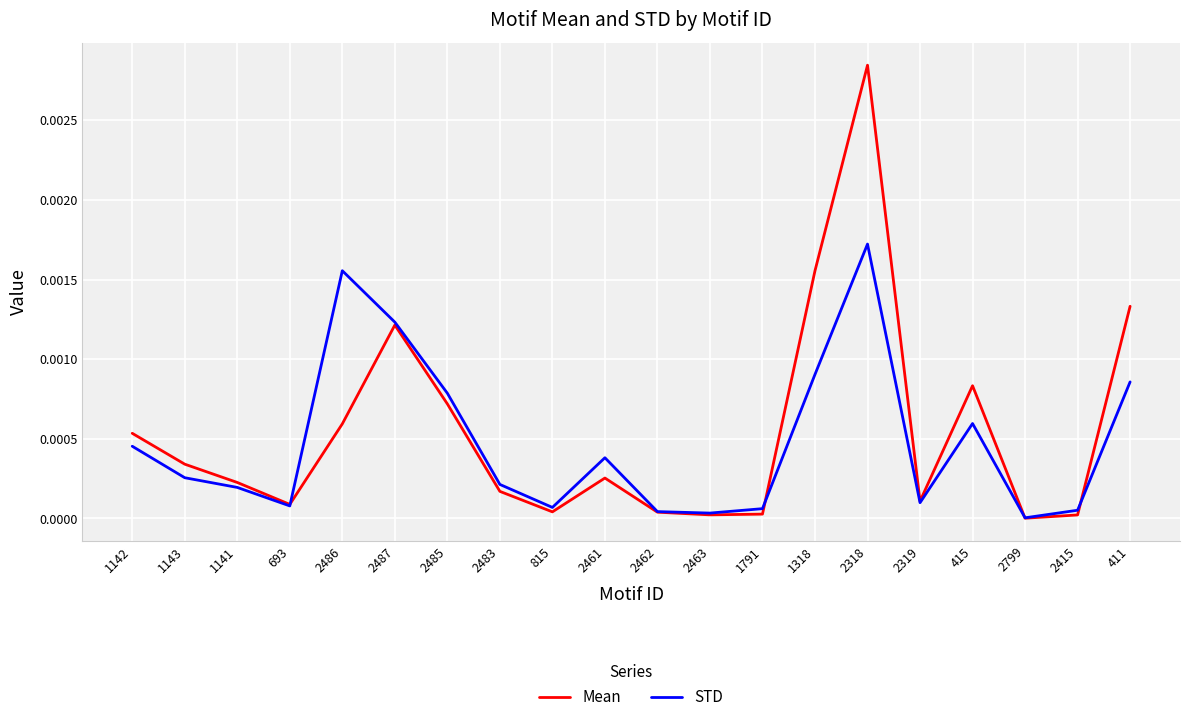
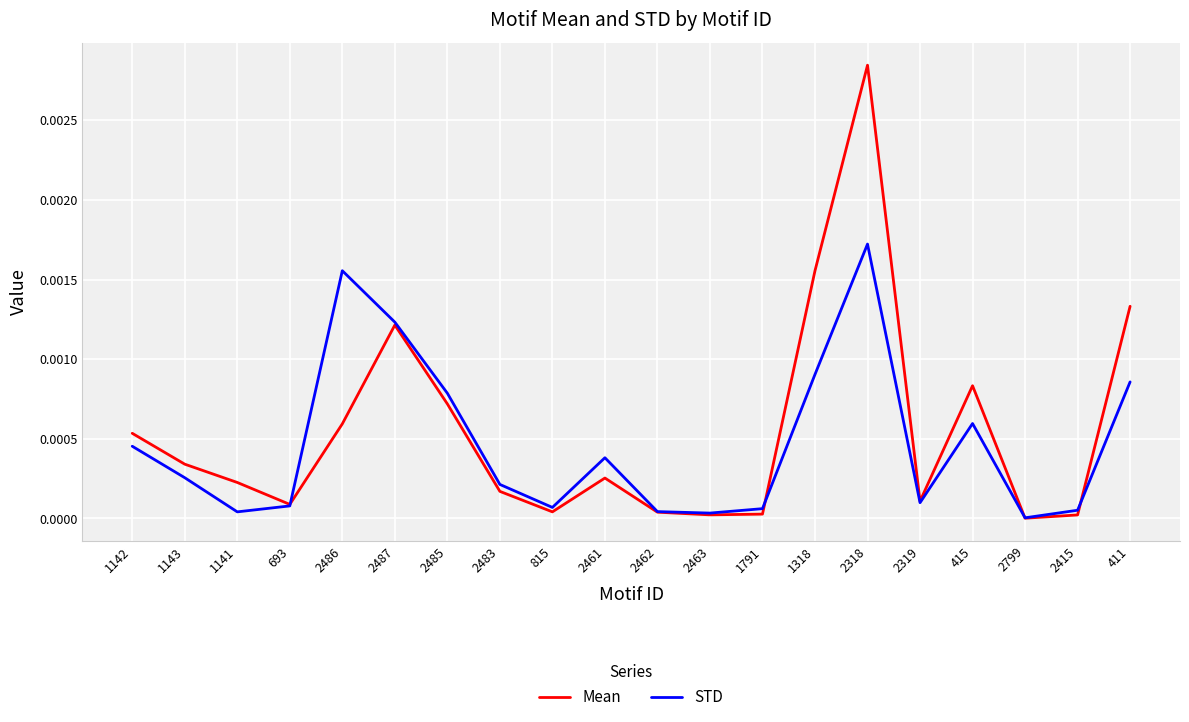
  {
    "Mean": {
      "1142": 0.00053,
      "1143": 0.00034,
      "1141": 0.00023,
      "2486": 0.00059,
      "2487": 0.00121,
      "2485": 0.00072,
      "2483": 0.00017,
      "815": 0.00004,
      "2461": 0.00025,
      "1791": 0.00003,
      "1318": 0.00156,
      "2318": 0.00285,
      "415": 0.00083,
      "2415": 0.00002,
      "411": 0.00133
    },
    "STD": {
      "1142": 0.00045,
      "1143": 0.00026,
-     "1141": 0.00019,
+     "1141": 0.00004,
      "2486": 0.00156,
      "2487": 0.00123,
      "2485": 0.00079,
      "2483": 0.00021,
      "815": 0.00007,
      "2461": 0.00038,
      "1791": 0.00006,
      "1318": 0.00090,
      "2318": 0.00172,
      "415": 0.00060,
      "2415": 0.00005,
      "411": 0.00086
    }
  }
